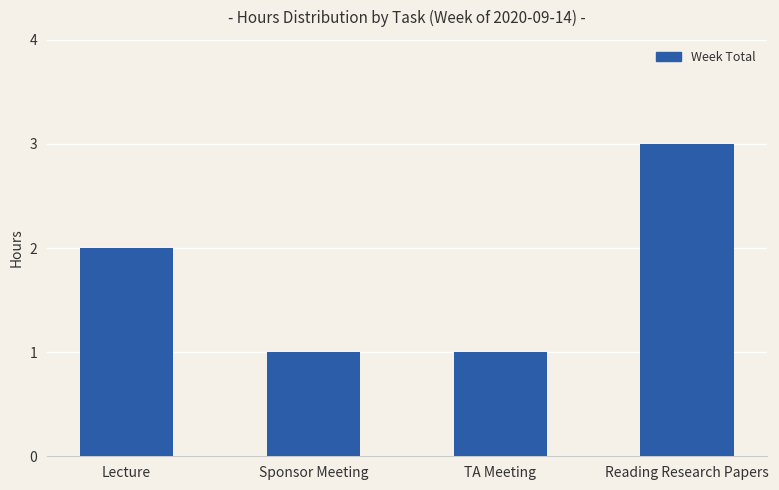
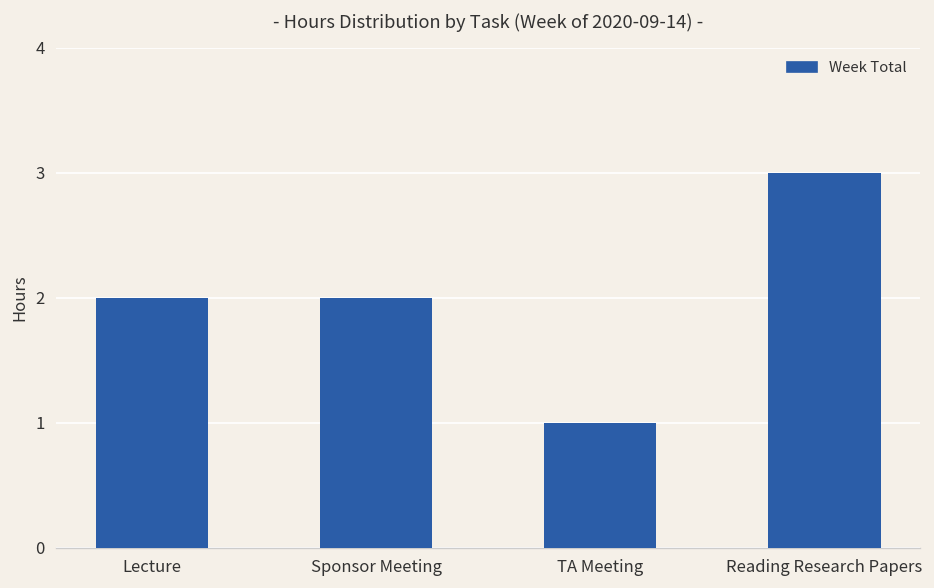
  {
    "Lecture": 2,
-   "Sponsor Meeting": 1,
+   "Sponsor Meeting": 2,
    "TA Meeting": 1,
    "Reading Research Papers": 3
  }
